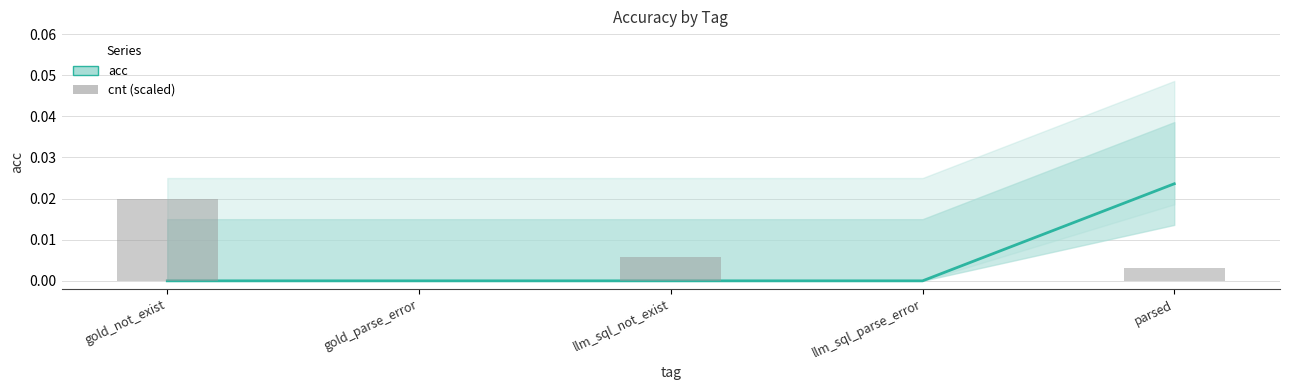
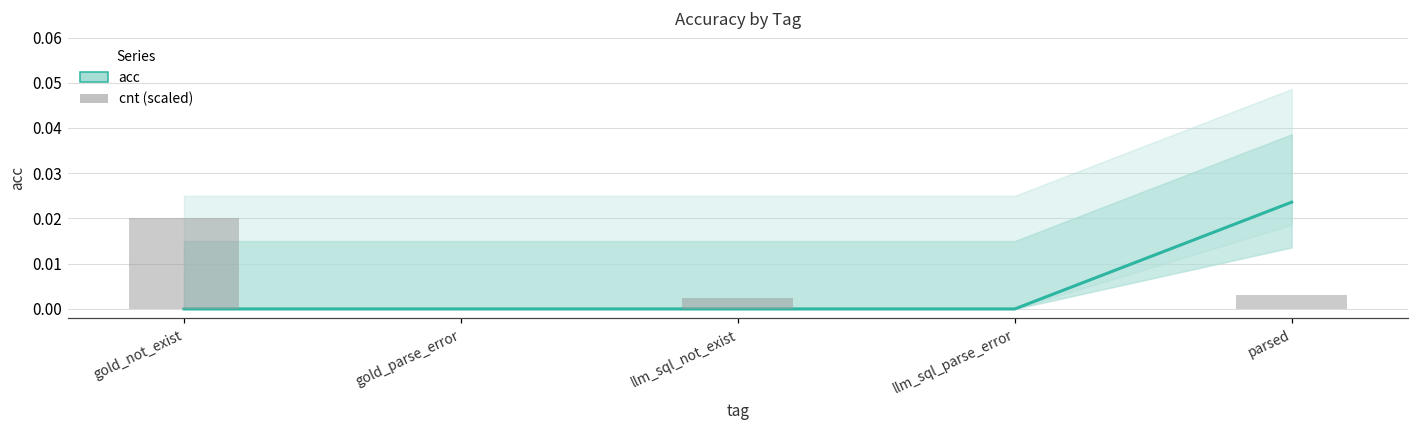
  {
    "cnt (scaled)": {
      "gold_not_exist": 0.020,
-     "llm_sql_not_exist": 0.006,
+     "llm_sql_not_exist": 0.002,
      "parsed": 0.003
    }
  }
